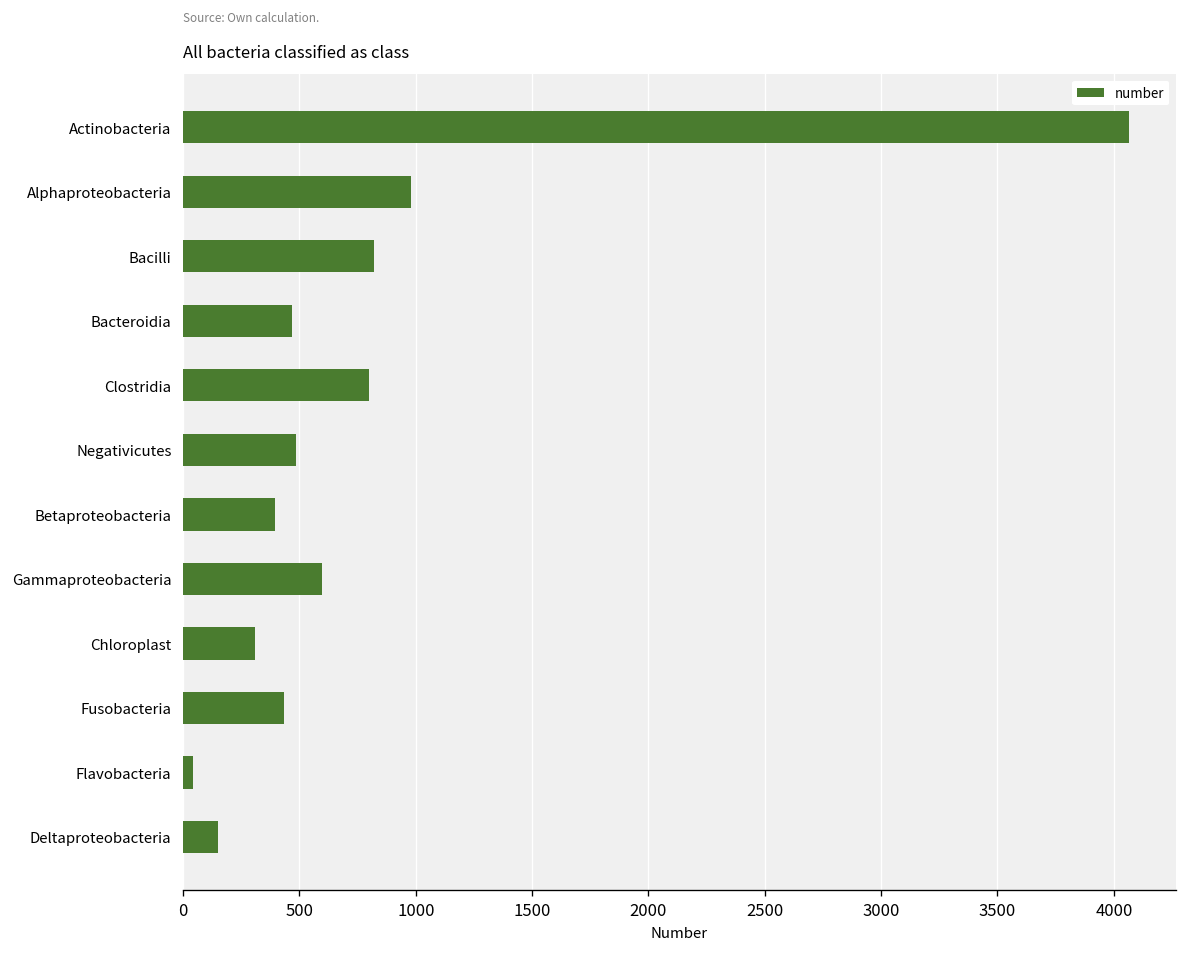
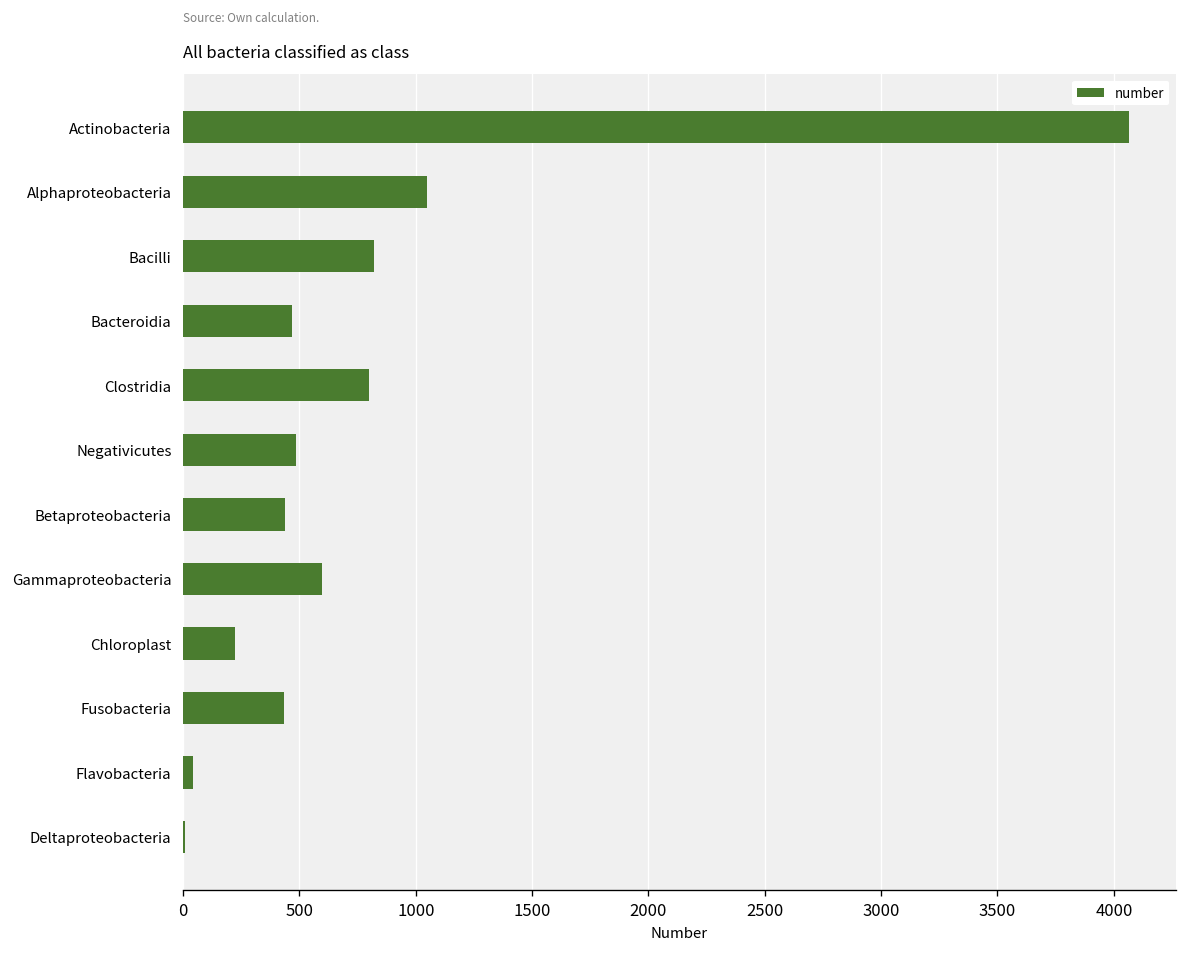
  {
    "Actinobacteria": 4060,
-   "Alphaproteobacteria": 980,
+   "Alphaproteobacteria": 1050,
    "Bacilli": 820,
    "Bacteroidia": 470,
    "Clostridia": 800,
    "Negativicutes": 490,
-   "Betaproteobacteria": 390,
+   "Betaproteobacteria": 440,
    "Gammaproteobacteria": 600,
-   "Chloroplast": 310,
+   "Chloroplast": 220,
    "Fusobacteria": 430,
    "Flavobacteria": 40,
-   "Deltaproteobacteria": 150
+   "Deltaproteobacteria": 10
  }
